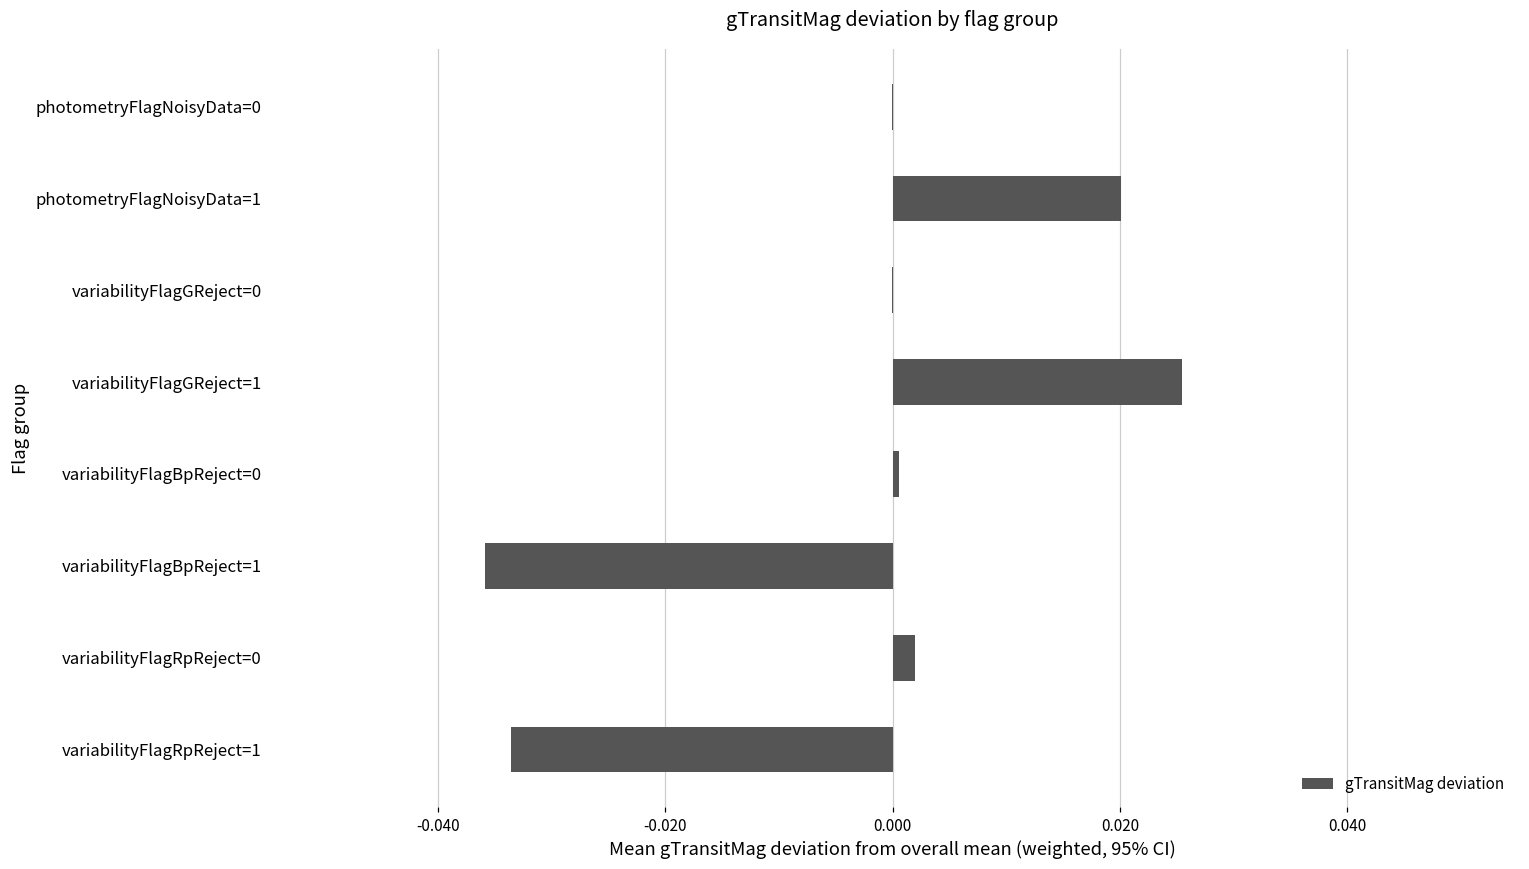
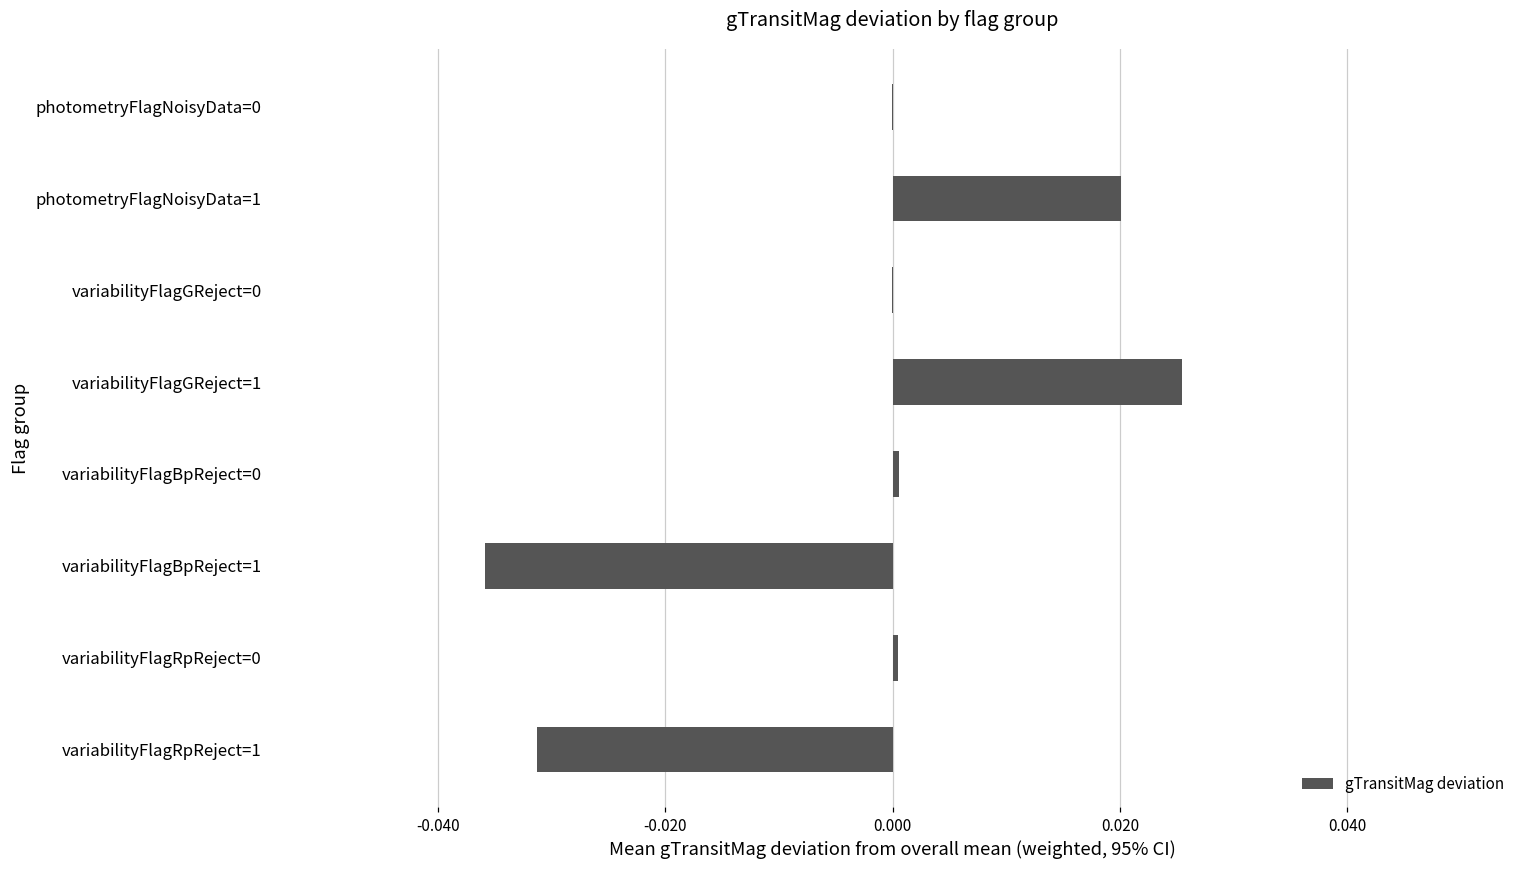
  {
    "photometryFlagNoisyData=1": 0.0201,
    "variabilityFlagGReject=1": 0.0254,
    "variabilityFlagBpReject=0": 0.0005,
    "variabilityFlagBpReject=1": -0.0358,
-   "variabilityFlagRpReject=0": 0.0020,
-   "variabilityFlagRpReject=1": -0.0335
+   "variabilityFlagRpReject=0": 0.0005,
+   "variabilityFlagRpReject=1": -0.0312
  }
